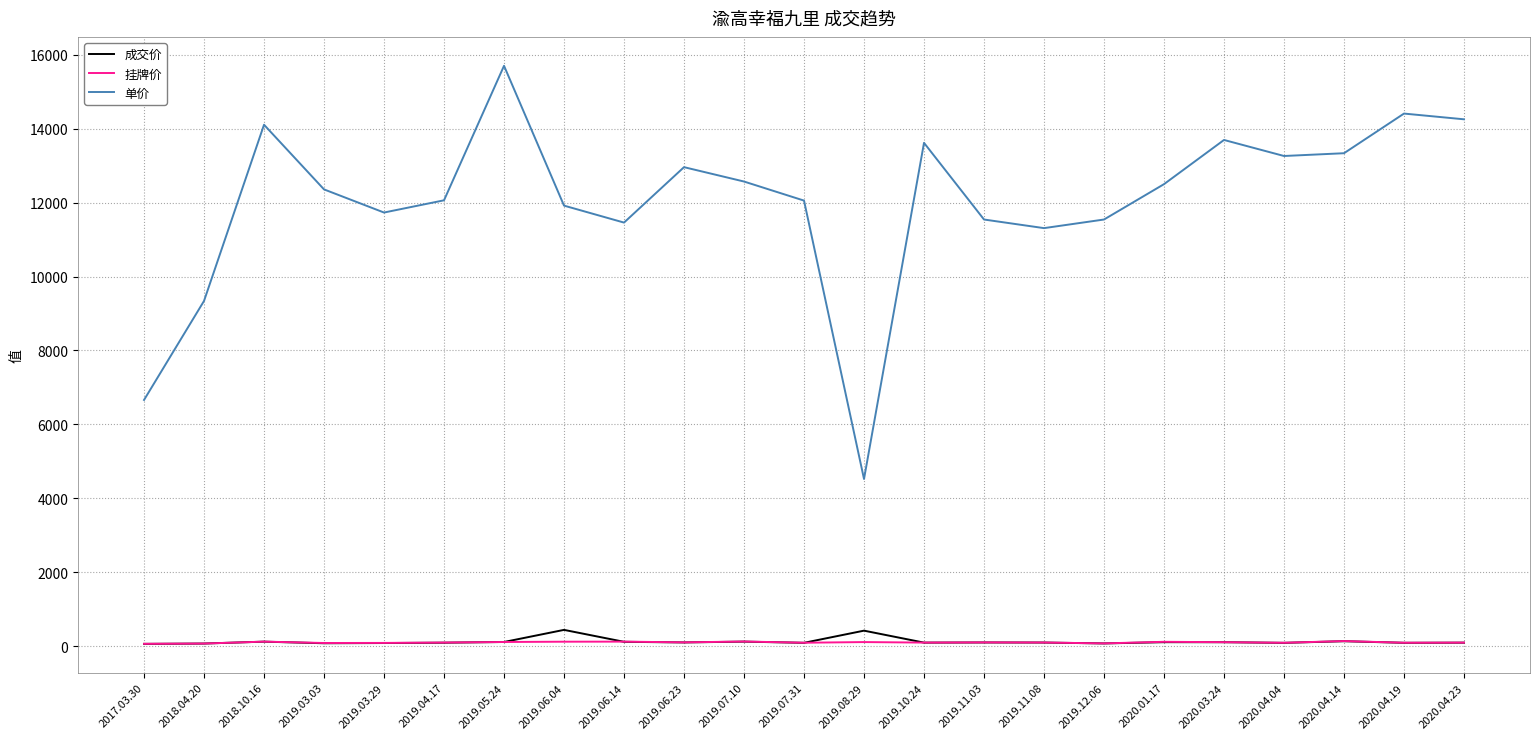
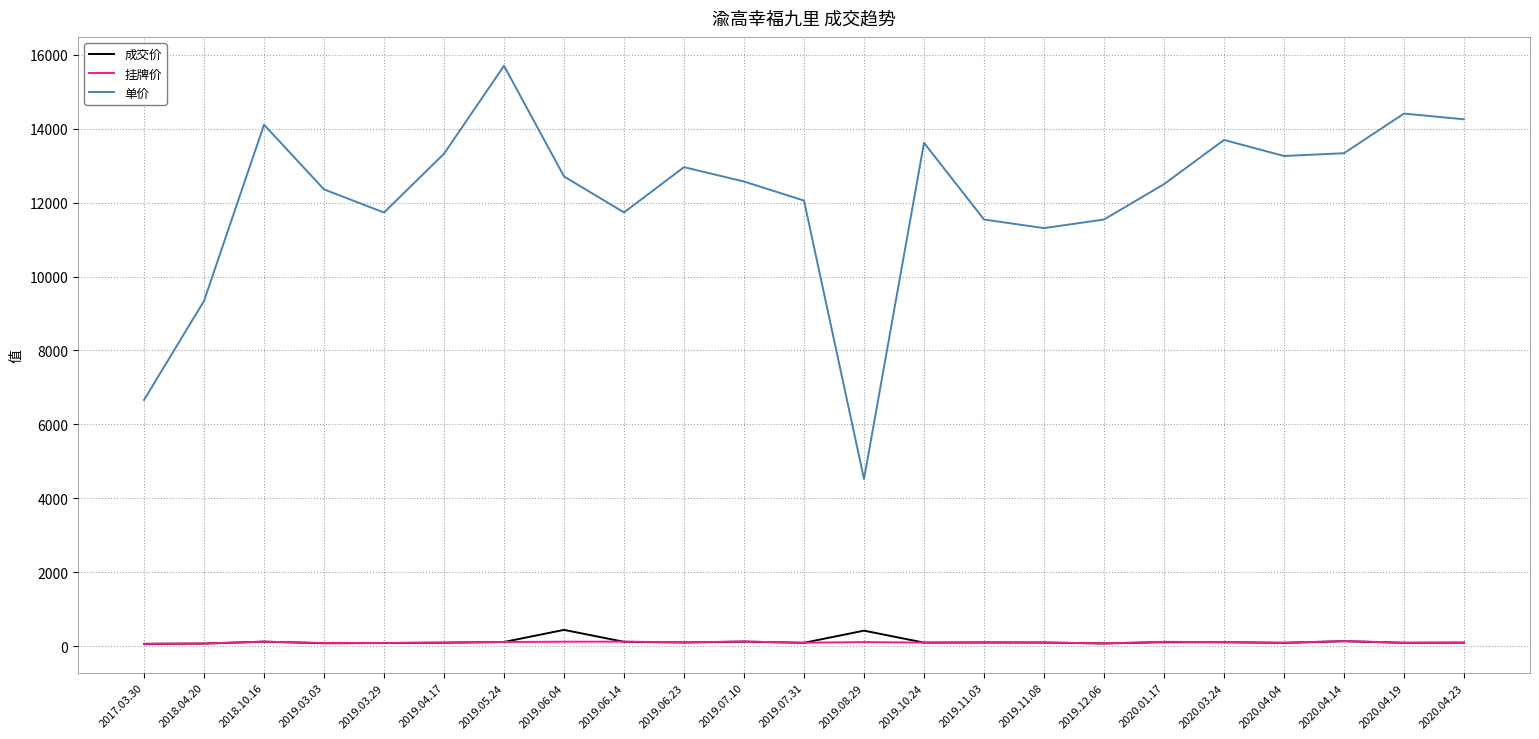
  {
    "成交价": {
      "2019.06.04": 400,
      "2019.08.29": 400
    },
    "挂牌价": {
      "2019.06.04": 100,
      "2019.08.29": 100
    },
    "单价": {
      "2017.03.30": 6700,
      "2018.04.20": 9300,
      "2018.10.16": 14100,
      "2019.03.03": 12400,
      "2019.03.29": 11700,
-     "2019.04.17": 12100,
+     "2019.04.17": 13300,
      "2019.05.24": 15700,
-     "2019.06.04": 11900,
-     "2019.06.14": 11500,
+     "2019.06.04": 12700,
+     "2019.06.14": 11700,
      "2019.06.23": 13000,
      "2019.07.10": 12600,
      "2019.07.31": 12100,
      "2019.08.29": 4500,
      "2019.10.24": 13600,
      "2019.11.03": 11500,
      "2019.11.08": 11300,
      "2019.12.06": 11500,
      "2020.01.17": 12500,
      "2020.03.24": 13700,
      "2020.04.04": 13300,
      "2020.04.14": 13300,
      "2020.04.19": 14400,
      "2020.04.23": 14300
    }
  }
